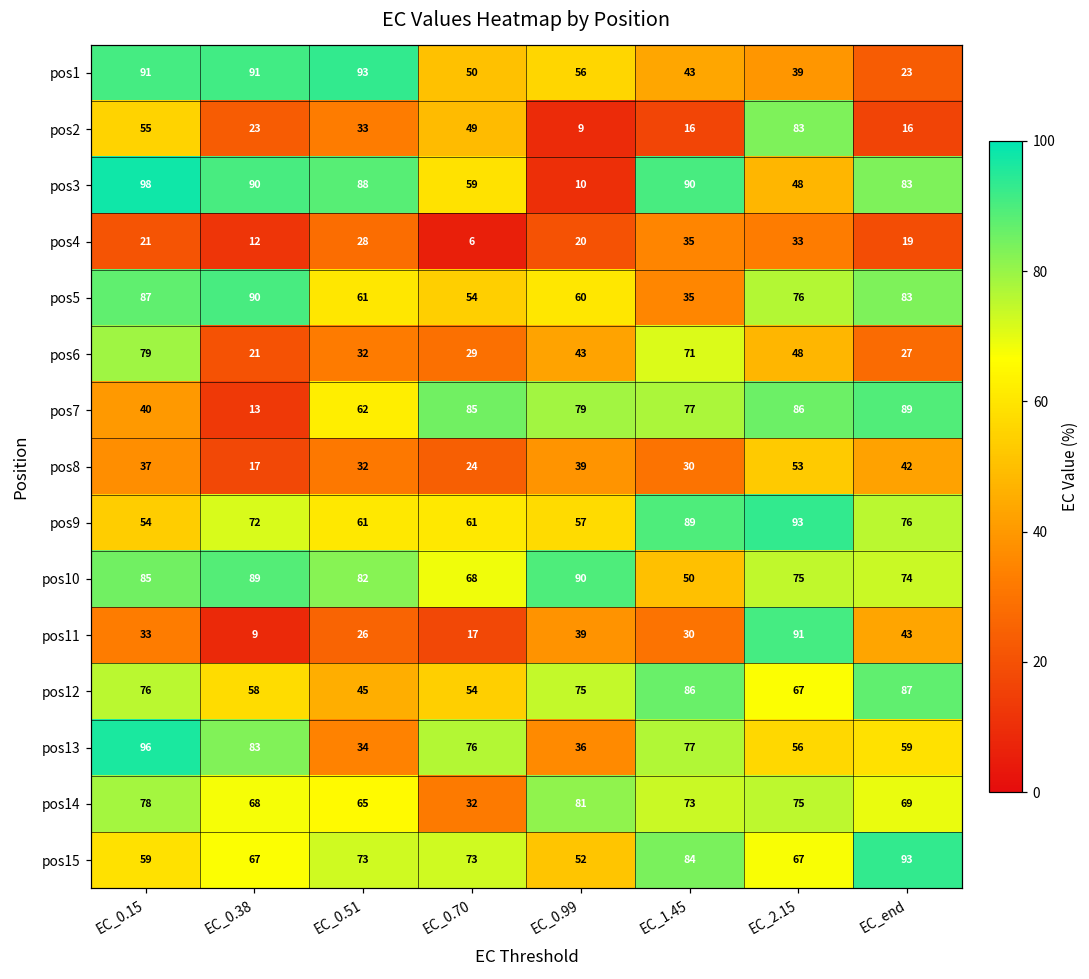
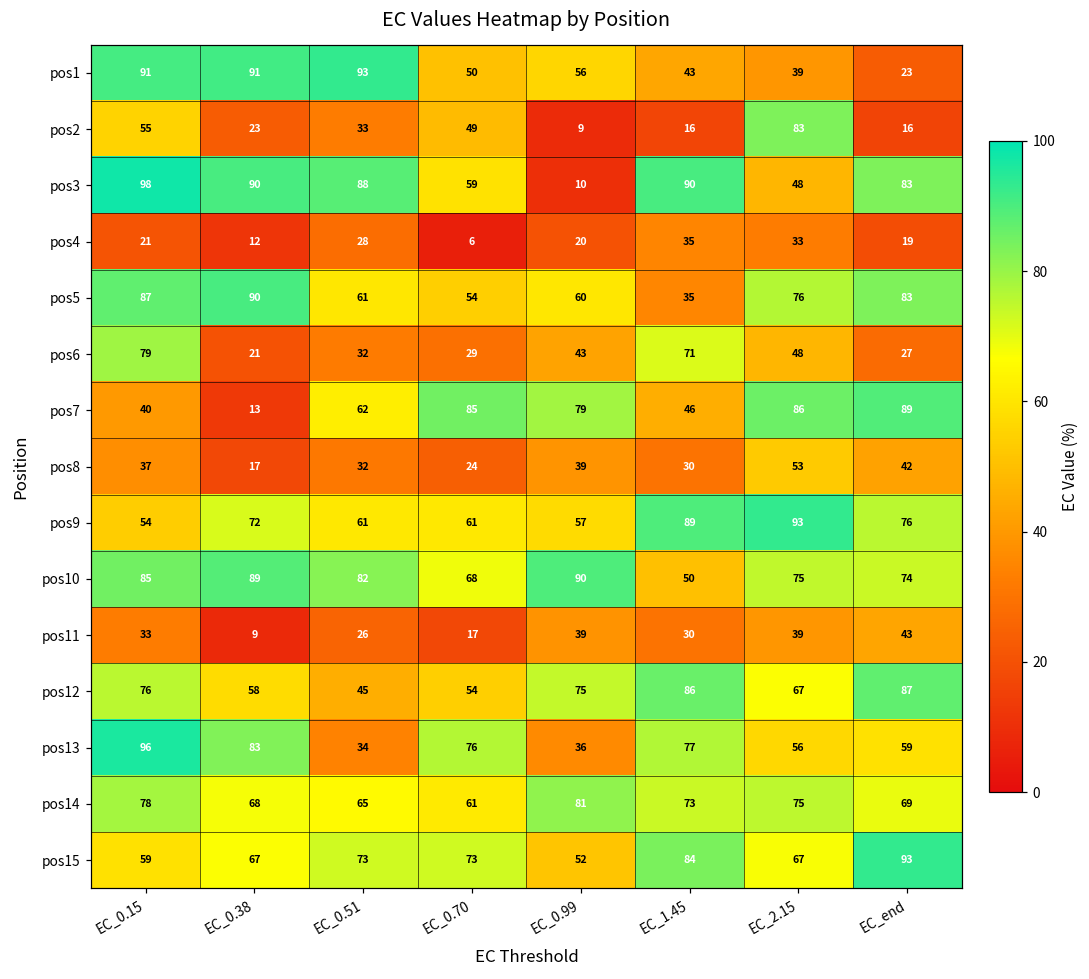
  {
    "pos1": {
      "EC_0.15": 91,
      "EC_0.38": 91,
      "EC_0.51": 93,
      "EC_0.70": 50,
      "EC_0.99": 56,
      "EC_1.45": 43,
      "EC_2.15": 39,
      "EC_end": 23
    },
    "pos2": {
      "EC_0.15": 55,
      "EC_0.38": 23,
      "EC_0.51": 33,
      "EC_0.70": 49,
      "EC_0.99": 9,
      "EC_1.45": 16,
      "EC_2.15": 83,
      "EC_end": 16
    },
    "pos3": {
      "EC_0.15": 98,
      "EC_0.38": 90,
      "EC_0.51": 88,
      "EC_0.70": 59,
      "EC_0.99": 10,
      "EC_1.45": 90,
      "EC_2.15": 48,
      "EC_end": 83
    },
    "pos4": {
      "EC_0.15": 21,
      "EC_0.38": 12,
      "EC_0.51": 28,
      "EC_0.70": 6,
      "EC_0.99": 20,
      "EC_1.45": 35,
      "EC_2.15": 33,
      "EC_end": 19
    },
    "pos5": {
      "EC_0.15": 87,
      "EC_0.38": 90,
      "EC_0.51": 61,
      "EC_0.70": 54,
      "EC_0.99": 60,
      "EC_1.45": 35,
      "EC_2.15": 76,
      "EC_end": 83
    },
    "pos6": {
      "EC_0.15": 79,
      "EC_0.38": 21,
      "EC_0.51": 32,
      "EC_0.70": 29,
      "EC_0.99": 43,
      "EC_1.45": 71,
      "EC_2.15": 48,
      "EC_end": 27
    },
    "pos7": {
      "EC_0.15": 40,
      "EC_0.38": 13,
      "EC_0.51": 62,
      "EC_0.70": 85,
      "EC_0.99": 79,
-     "EC_1.45": 77,
+     "EC_1.45": 46,
      "EC_2.15": 86,
      "EC_end": 89
    },
    "pos8": {
      "EC_0.15": 37,
      "EC_0.38": 17,
      "EC_0.51": 32,
      "EC_0.70": 24,
      "EC_0.99": 39,
      "EC_1.45": 30,
      "EC_2.15": 53,
      "EC_end": 42
    },
    "pos9": {
      "EC_0.15": 54,
      "EC_0.38": 72,
      "EC_0.51": 61,
      "EC_0.70": 61,
      "EC_0.99": 57,
      "EC_1.45": 89,
      "EC_2.15": 93,
      "EC_end": 76
    },
    "pos10": {
      "EC_0.15": 85,
      "EC_0.38": 89,
      "EC_0.51": 82,
      "EC_0.70": 68,
      "EC_0.99": 90,
      "EC_1.45": 50,
      "EC_2.15": 75,
      "EC_end": 74
    },
    "pos11": {
      "EC_0.15": 33,
      "EC_0.38": 9,
      "EC_0.51": 26,
      "EC_0.70": 17,
      "EC_0.99": 39,
      "EC_1.45": 30,
-     "EC_2.15": 91,
+     "EC_2.15": 39,
      "EC_end": 43
    },
    "pos12": {
      "EC_0.15": 76,
      "EC_0.38": 58,
      "EC_0.51": 45,
      "EC_0.70": 54,
      "EC_0.99": 75,
      "EC_1.45": 86,
      "EC_2.15": 67,
      "EC_end": 87
    },
    "pos13": {
      "EC_0.15": 96,
      "EC_0.38": 83,
      "EC_0.51": 34,
      "EC_0.70": 76,
      "EC_0.99": 36,
      "EC_1.45": 77,
      "EC_2.15": 56,
      "EC_end": 59
    },
    "pos14": {
      "EC_0.15": 78,
      "EC_0.38": 68,
      "EC_0.51": 65,
-     "EC_0.70": 32,
+     "EC_0.70": 61,
      "EC_0.99": 81,
      "EC_1.45": 73,
      "EC_2.15": 75,
      "EC_end": 69
    },
    "pos15": {
      "EC_0.15": 59,
      "EC_0.38": 67,
      "EC_0.51": 73,
      "EC_0.70": 73,
      "EC_0.99": 52,
      "EC_1.45": 84,
      "EC_2.15": 67,
      "EC_end": 93
    }
  }
